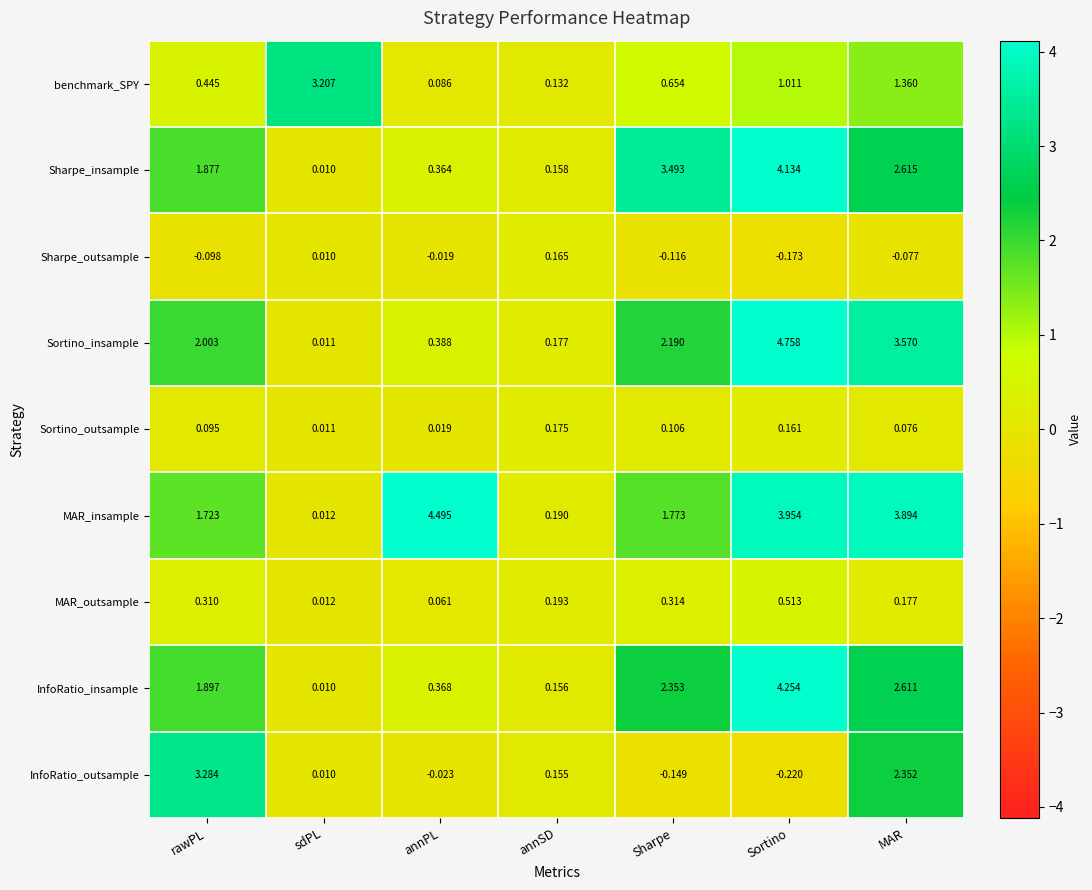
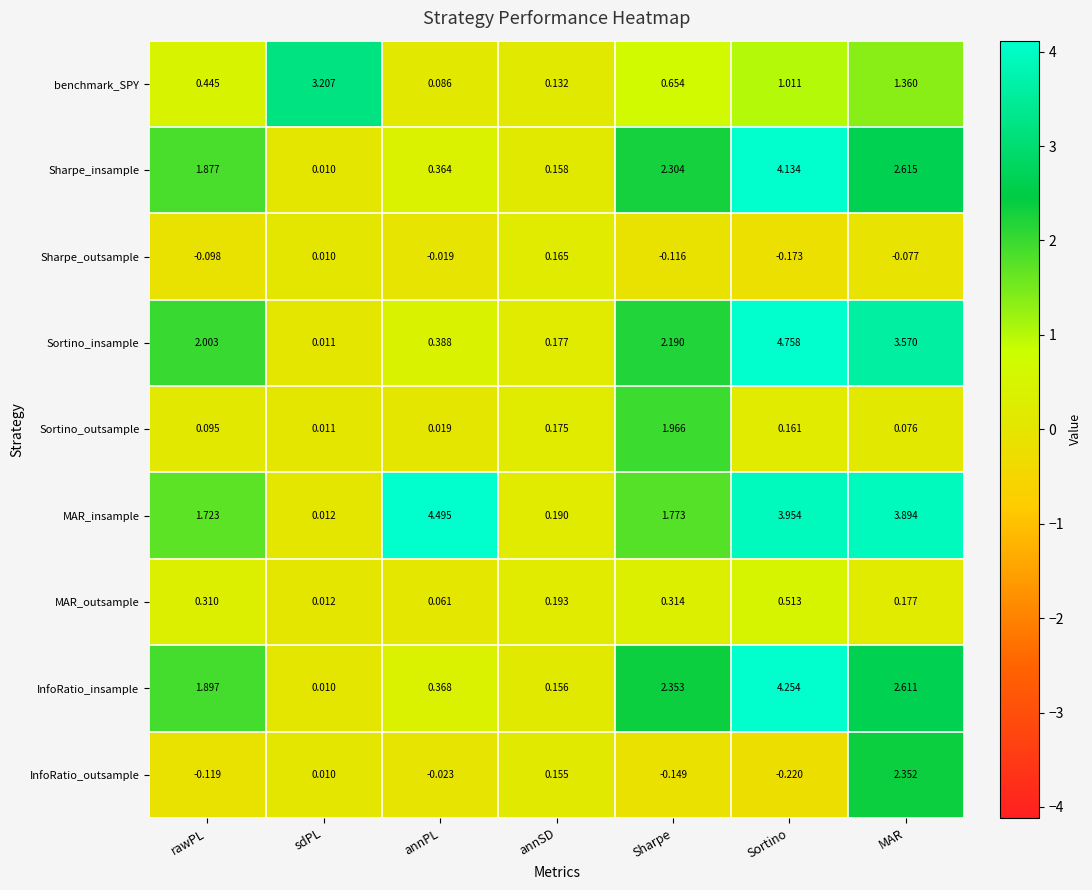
  {
    "benchmark_SPY": {
      "rawPL": 0.445,
      "sdPL": 3.207,
      "annPL": 0.086,
      "annSD": 0.132,
      "Sharpe": 0.654,
      "Sortino": 1.011,
      "MAR": 1.360
    },
    "Sharpe_insample": {
      "rawPL": 1.877,
      "sdPL": 0.010,
      "annPL": 0.364,
      "annSD": 0.158,
-     "Sharpe": 3.493,
+     "Sharpe": 2.304,
      "Sortino": 4.134,
      "MAR": 2.615
    },
    "Sharpe_outsample": {
      "rawPL": -0.098,
      "sdPL": 0.010,
      "annPL": -0.019,
      "annSD": 0.165,
      "Sharpe": -0.116,
      "Sortino": -0.173,
      "MAR": -0.077
    },
    "Sortino_insample": {
      "rawPL": 2.003,
      "sdPL": 0.011,
      "annPL": 0.388,
      "annSD": 0.177,
      "Sharpe": 2.190,
      "Sortino": 4.758,
      "MAR": 3.570
    },
    "Sortino_outsample": {
      "rawPL": 0.095,
      "sdPL": 0.011,
      "annPL": 0.019,
      "annSD": 0.175,
-     "Sharpe": 0.106,
+     "Sharpe": 1.966,
      "Sortino": 0.161,
      "MAR": 0.076
    },
    "MAR_insample": {
      "rawPL": 1.723,
      "sdPL": 0.012,
      "annPL": 4.495,
      "annSD": 0.190,
      "Sharpe": 1.773,
      "Sortino": 3.954,
      "MAR": 3.894
    },
    "MAR_outsample": {
      "rawPL": 0.310,
      "sdPL": 0.012,
      "annPL": 0.061,
      "annSD": 0.193,
      "Sharpe": 0.314,
      "Sortino": 0.513,
      "MAR": 0.177
    },
    "InfoRatio_insample": {
      "rawPL": 1.897,
      "sdPL": 0.010,
      "annPL": 0.368,
      "annSD": 0.156,
      "Sharpe": 2.353,
      "Sortino": 4.254,
      "MAR": 2.611
    },
    "InfoRatio_outsample": {
-     "rawPL": 3.284,
+     "rawPL": -0.119,
      "sdPL": 0.010,
      "annPL": -0.023,
      "annSD": 0.155,
      "Sharpe": -0.149,
      "Sortino": -0.220,
      "MAR": 2.352
    }
  }
